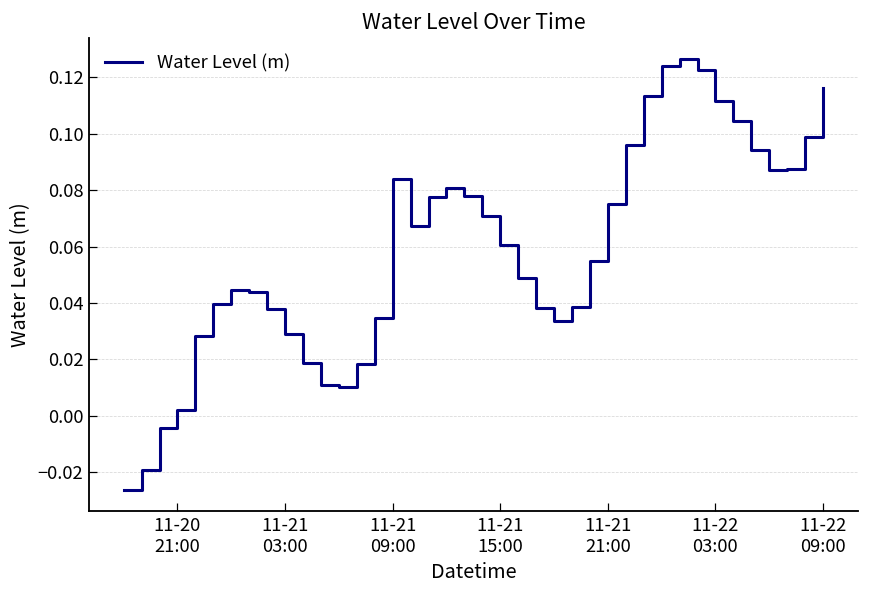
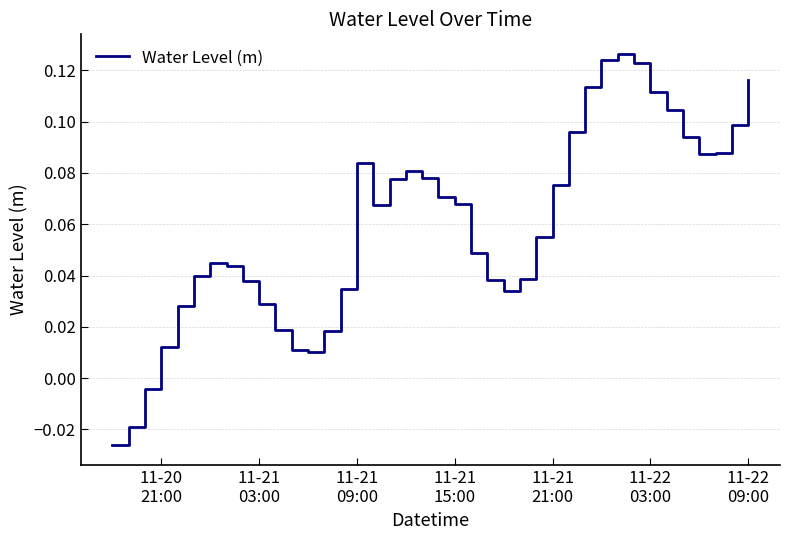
  {
-   "11-20 21:00": 0.002,
+   "11-20 21:00": 0.012,
    "11-21 03:00": 0.029,
    "11-21 09:00": 0.084,
-   "11-21 15:00": 0.061,
+   "11-21 15:00": 0.068,
    "11-21 21:00": 0.075,
    "11-22 03:00": 0.111,
    "11-22 09:00": 0.116
  }
